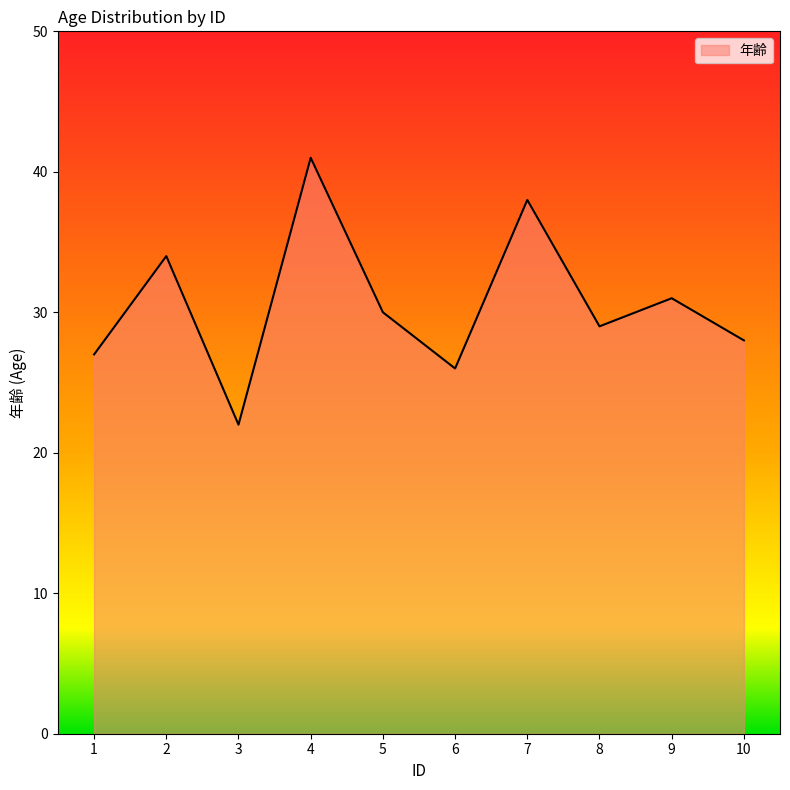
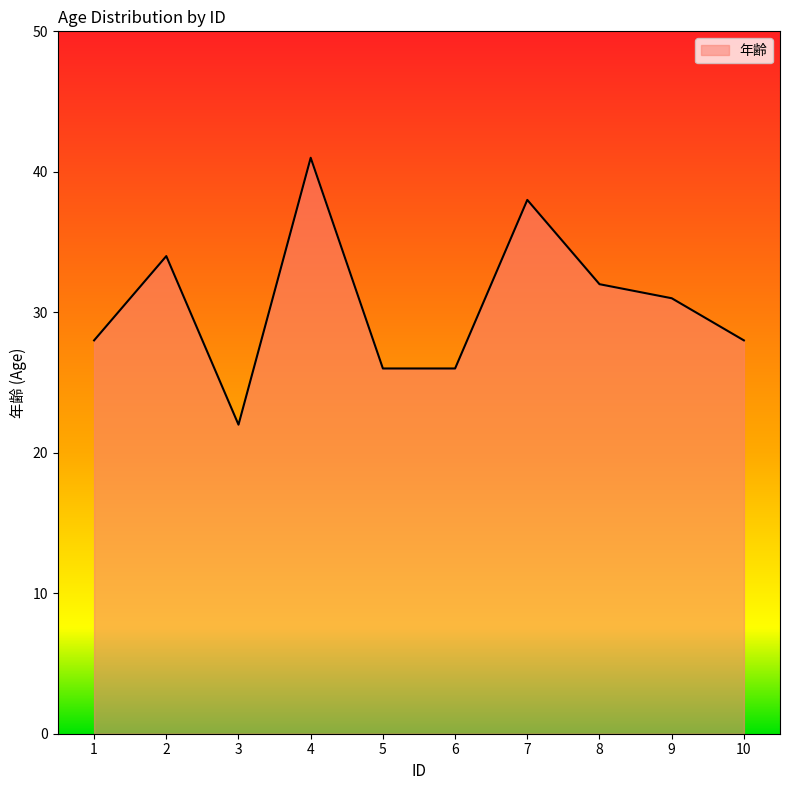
  {
-   "1": 27,
+   "1": 28,
    "2": 34,
    "3": 22,
    "4": 41,
-   "5": 30,
+   "5": 26,
    "6": 26,
    "7": 38,
-   "8": 29,
+   "8": 32,
    "9": 31,
    "10": 28
  }
